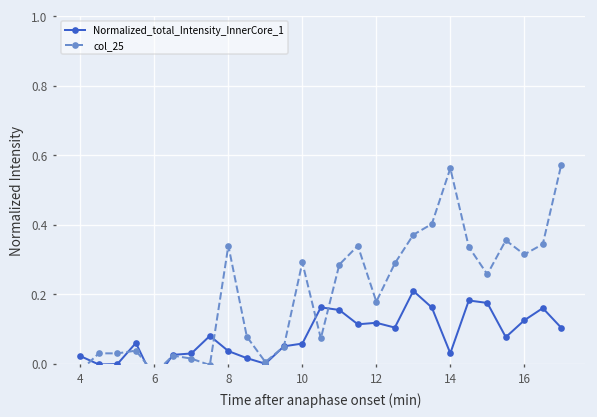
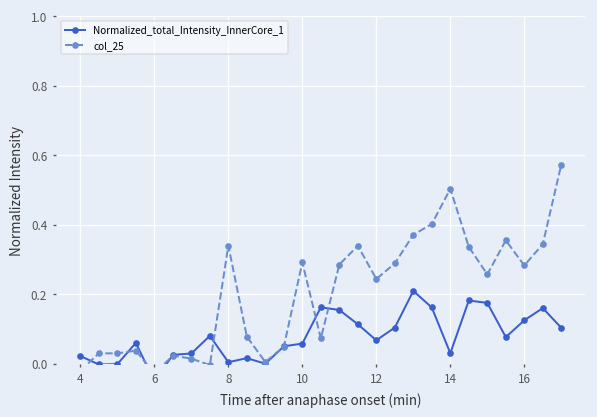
  {
    "Normalized_total_Intensity_InnerCore_1": {
      "4": 0.02,
-     "8": 0.04,
+     "8": 0.01,
      "10": 0.06,
-     "12": 0.12,
+     "12": 0.07,
      "14": 0.03,
      "16": 0.13
    },
    "col_25": {
      "8": 0.34,
      "10": 0.29,
-     "12": 0.18,
-     "14": 0.56,
-     "16": 0.32
+     "12": 0.24,
+     "14": 0.50,
+     "16": 0.28
    }
  }
